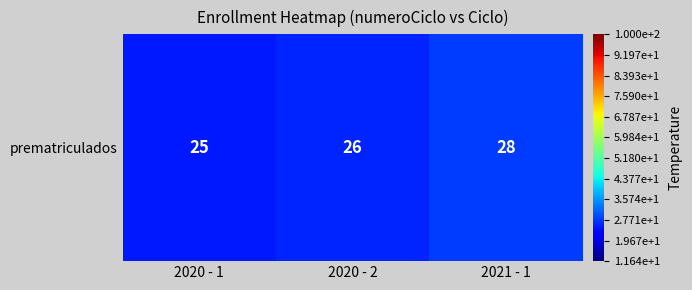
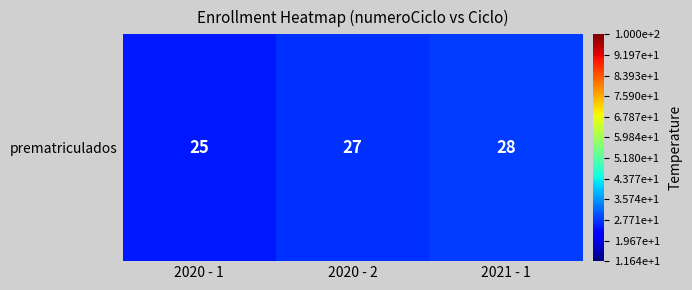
  {
    "prematriculados": {
      "2020 - 1": 25,
-     "2020 - 2": 26,
+     "2020 - 2": 27,
      "2021 - 1": 28
    }
  }
